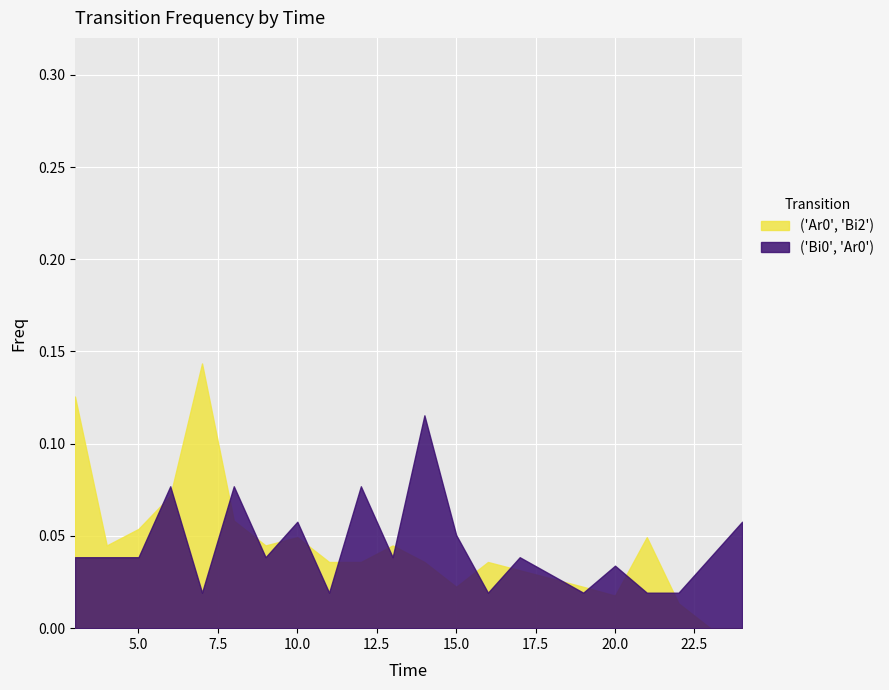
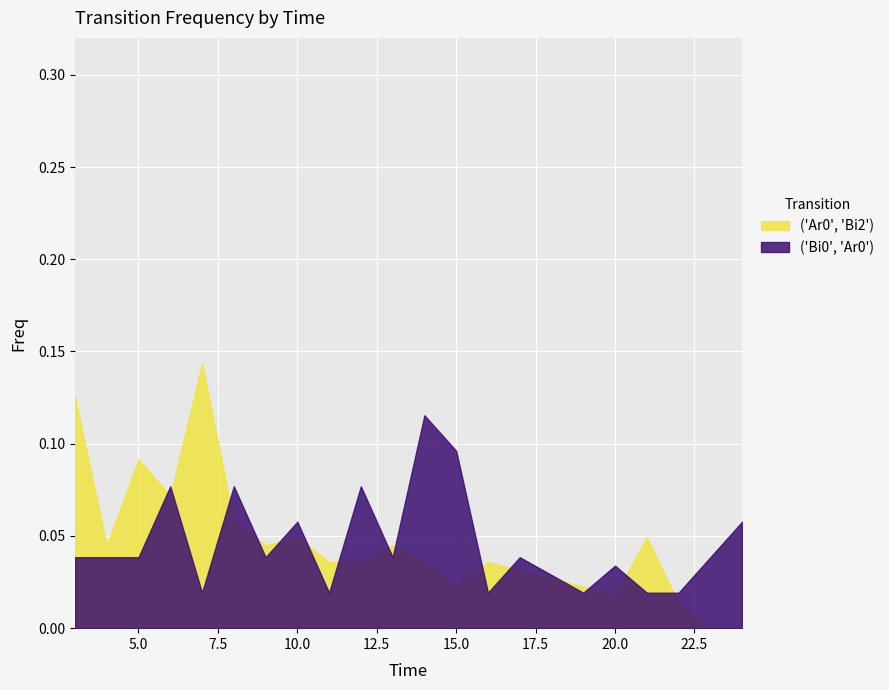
  {
    "('Ar0', 'Bi2')": {
-     "5.0": 0.054,
+     "5.0": 0.092,
      "10.0": 0.049,
      "15.0": 0.022,
      "20.0": 0.018
    },
    "('Bi0', 'Ar0')": {
      "5.0": 0.038,
      "10.0": 0.058,
-     "15.0": 0.051,
+     "15.0": 0.096,
      "20.0": 0.034
    }
  }
